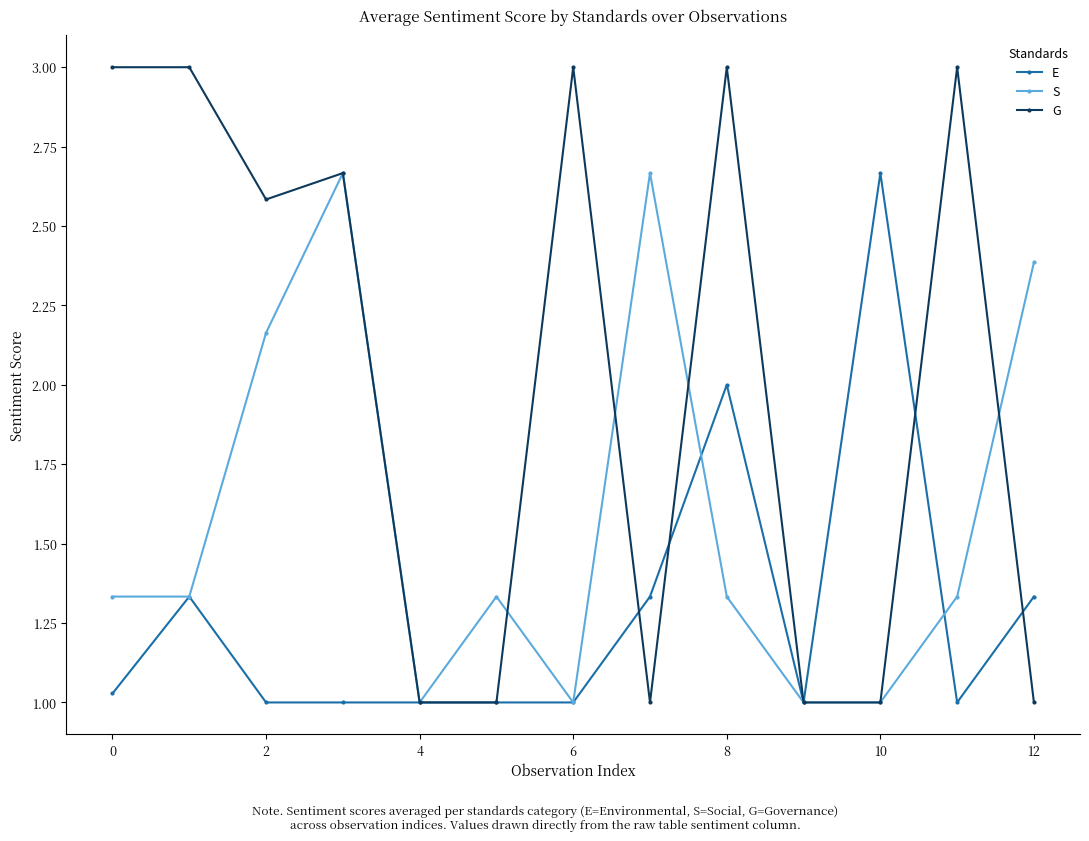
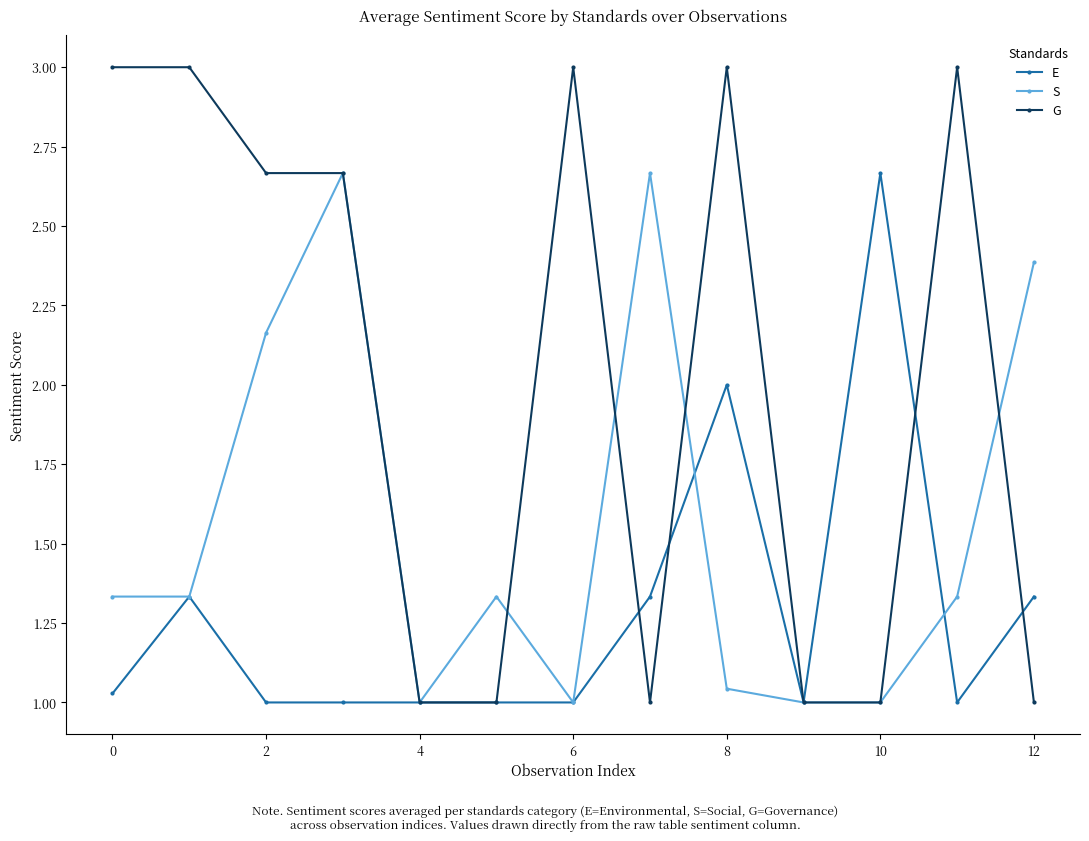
  {
    "E": {
      "0": 1.03,
      "2": 1.00,
      "8": 2.00,
      "10": 2.67,
      "12": 1.33
    },
    "S": {
      "0": 1.33,
      "2": 2.16,
-     "8": 1.33,
+     "8": 1.04,
      "12": 2.39
    },
    "G": {
      "0": 3.00,
-     "2": 2.58,
+     "2": 2.67,
      "6": 3.00,
      "8": 3.00,
      "12": 1.00
    }
  }
